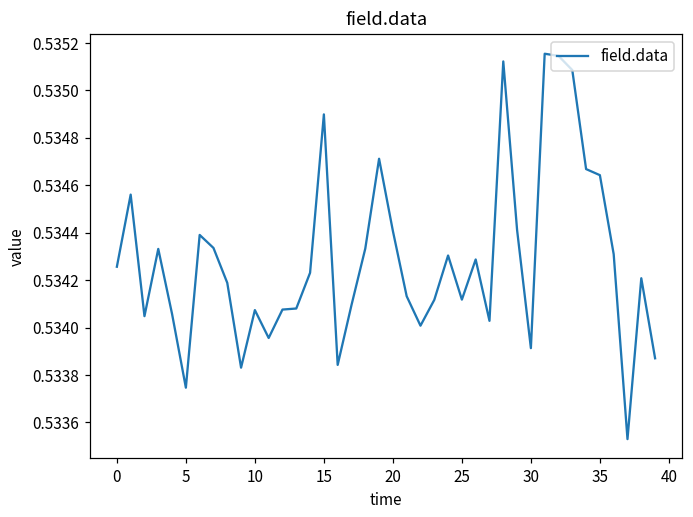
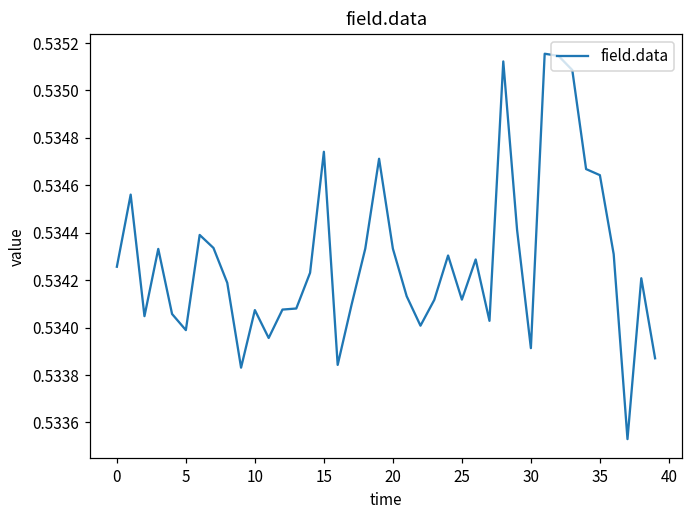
  {
    "0": 0.53426,
-   "5": 0.53375,
+   "5": 0.53399,
    "10": 0.53407,
-   "15": 0.53490,
-   "20": 0.53441,
+   "15": 0.53474,
+   "20": 0.53433,
    "25": 0.53412,
    "30": 0.53391,
    "35": 0.53464
  }
